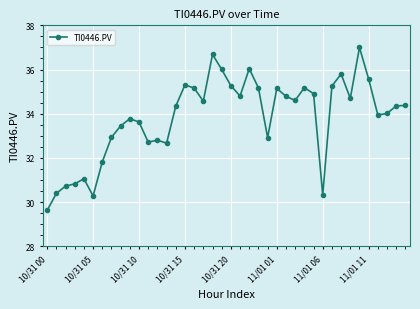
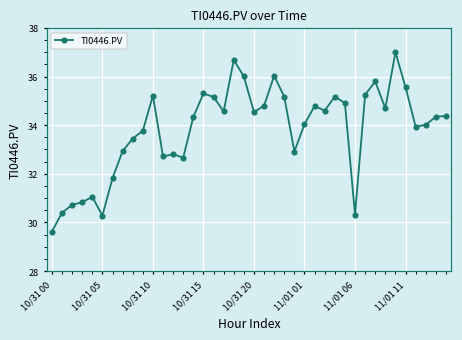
  {
    "10/31 00": 29.6,
    "10/31 05": 30.3,
-   "10/31 10": 33.6,
+   "10/31 10": 35.2,
    "10/31 15": 35.3,
-   "10/31 20": 35.3,
-   "11/01 01": 35.1,
+   "10/31 20": 34.5,
+   "11/01 01": 34.0,
    "11/01 06": 30.3,
    "11/01 11": 35.6
  }
